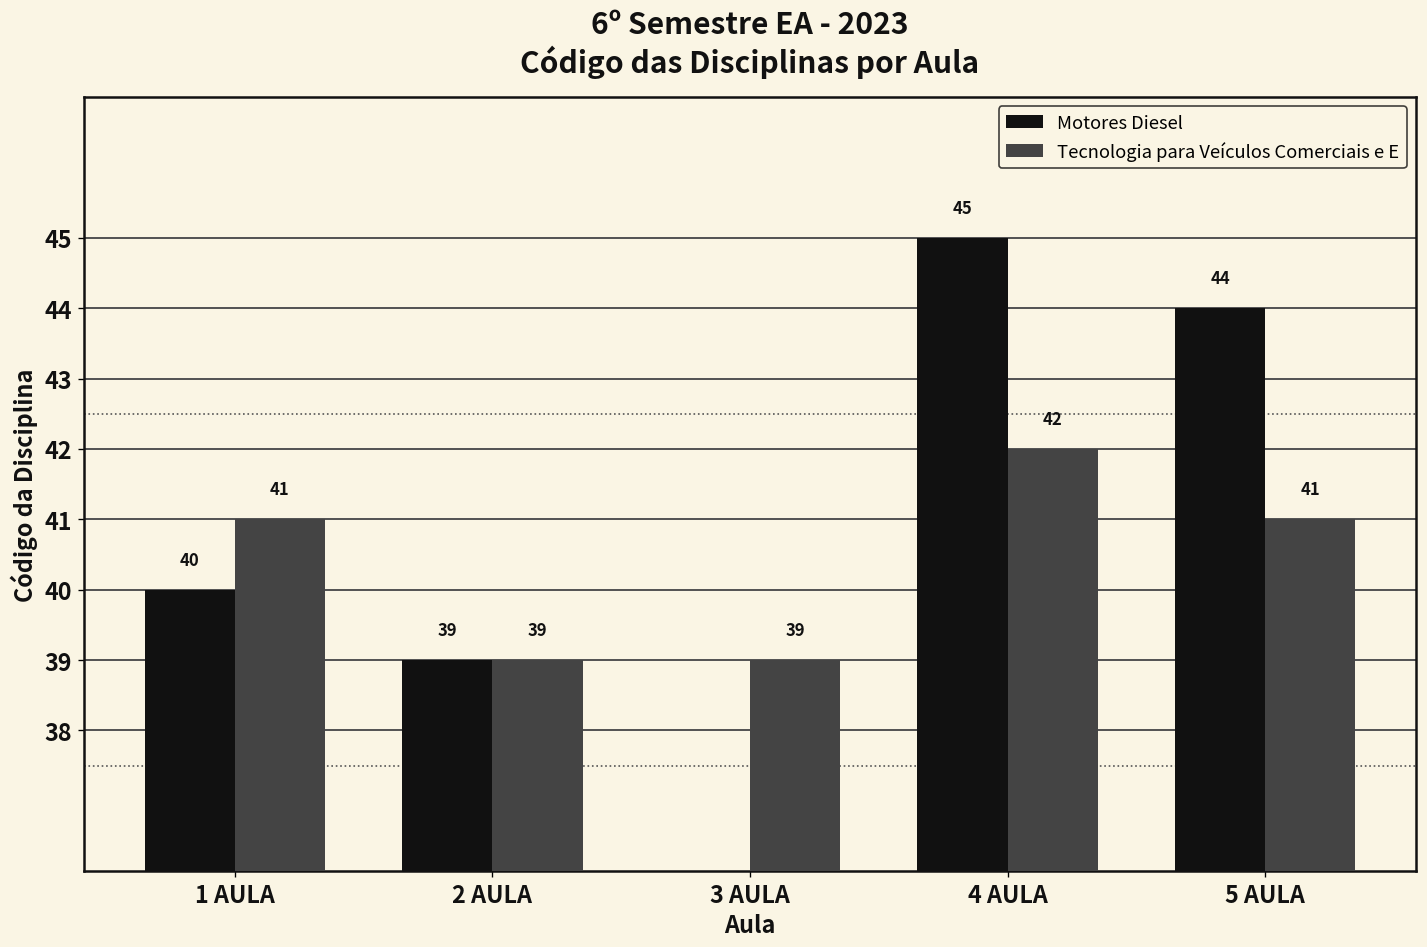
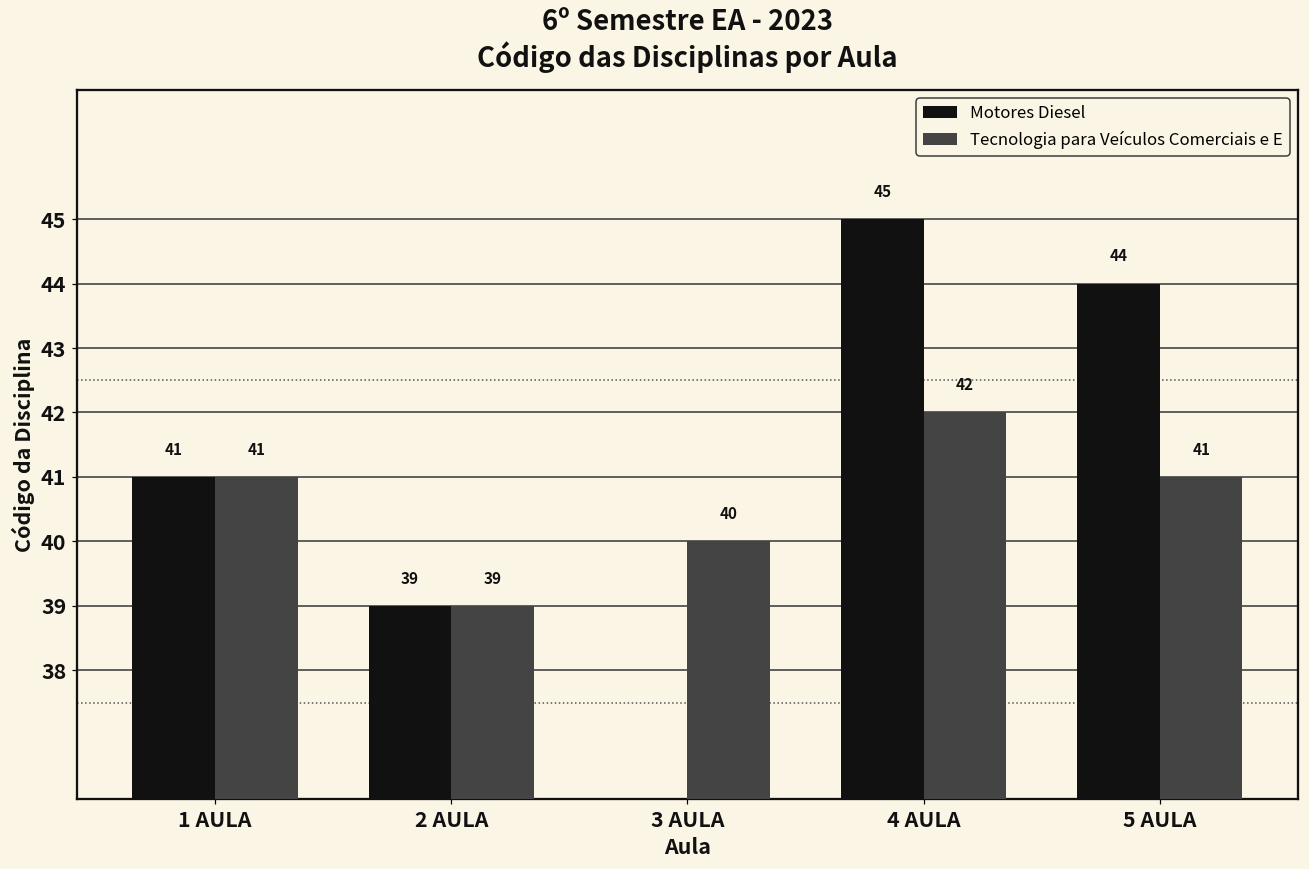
  {
    "Motores Diesel": {
-     "1 AULA": 40,
+     "1 AULA": 41,
      "2 AULA": 39,
      "4 AULA": 45,
      "5 AULA": 44
    },
    "Tecnologia para Veículos Comerciais e E": {
      "1 AULA": 41,
      "2 AULA": 39,
-     "3 AULA": 39,
+     "3 AULA": 40,
      "4 AULA": 42,
      "5 AULA": 41
    }
  }
